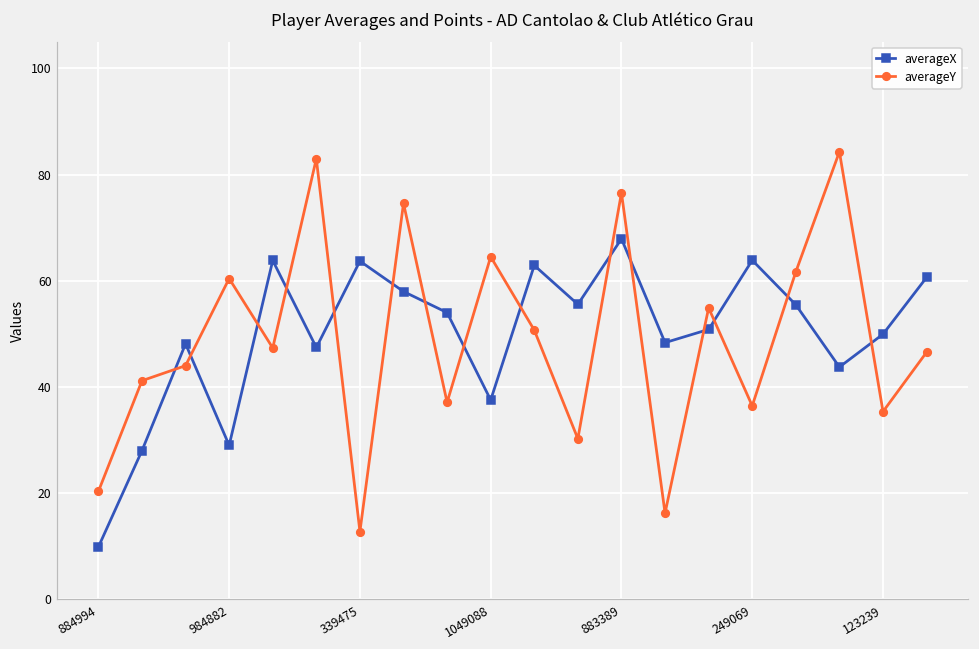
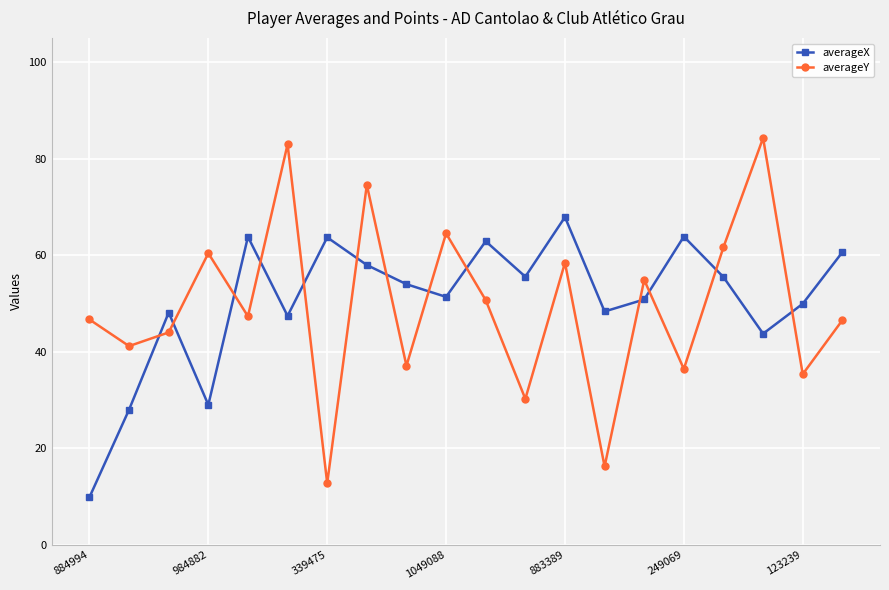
  {
    "averageX": {
      "884994": 10,
      "984882": 29,
      "339475": 64,
-     "1049088": 38,
+     "1049088": 51,
      "883389": 68,
      "249069": 64,
      "123239": 50
    },
    "averageY": {
-     "884994": 20,
+     "884994": 47,
      "984882": 60,
      "339475": 13,
      "1049088": 65,
-     "883389": 77,
+     "883389": 58,
      "249069": 36,
      "123239": 35
    }
  }
